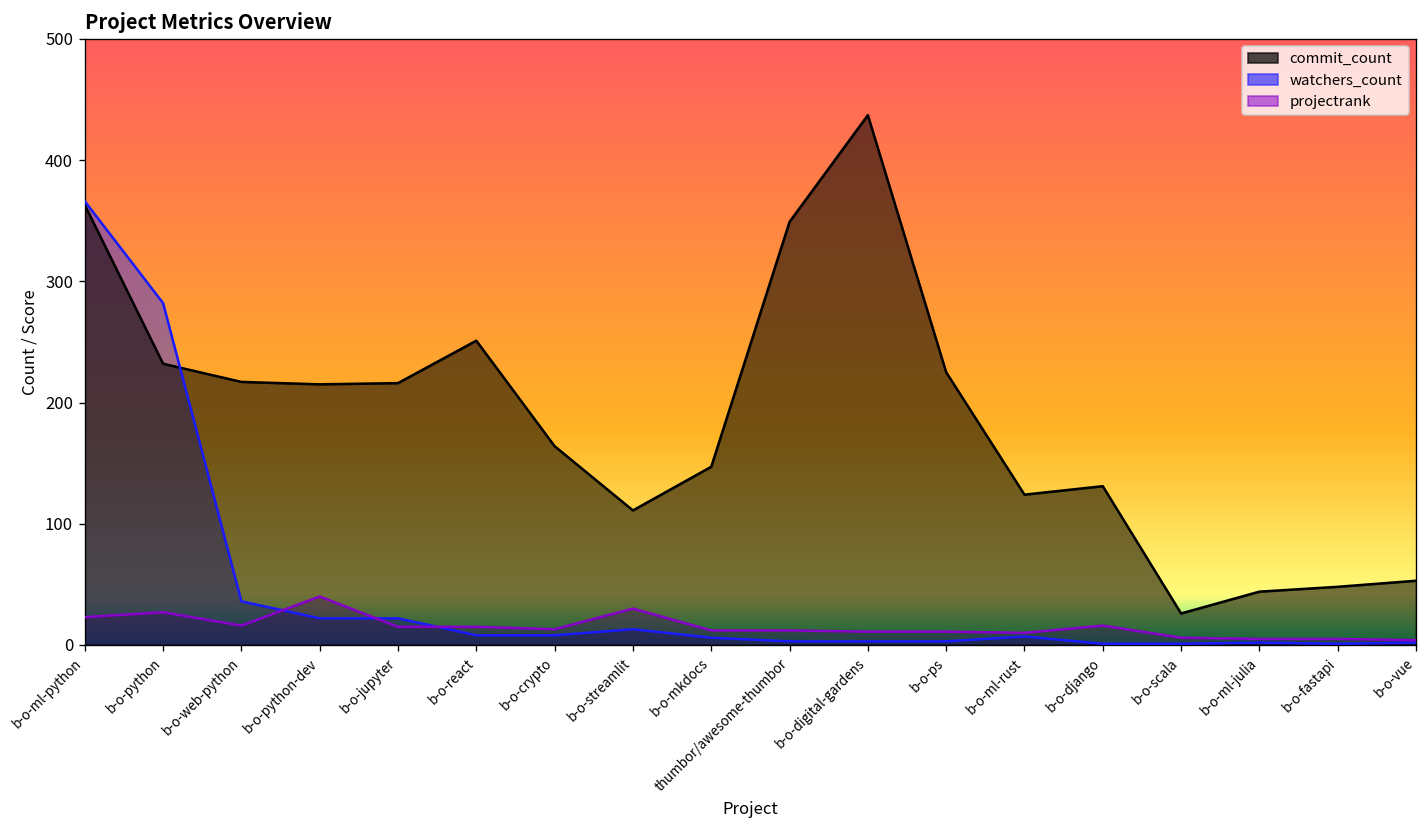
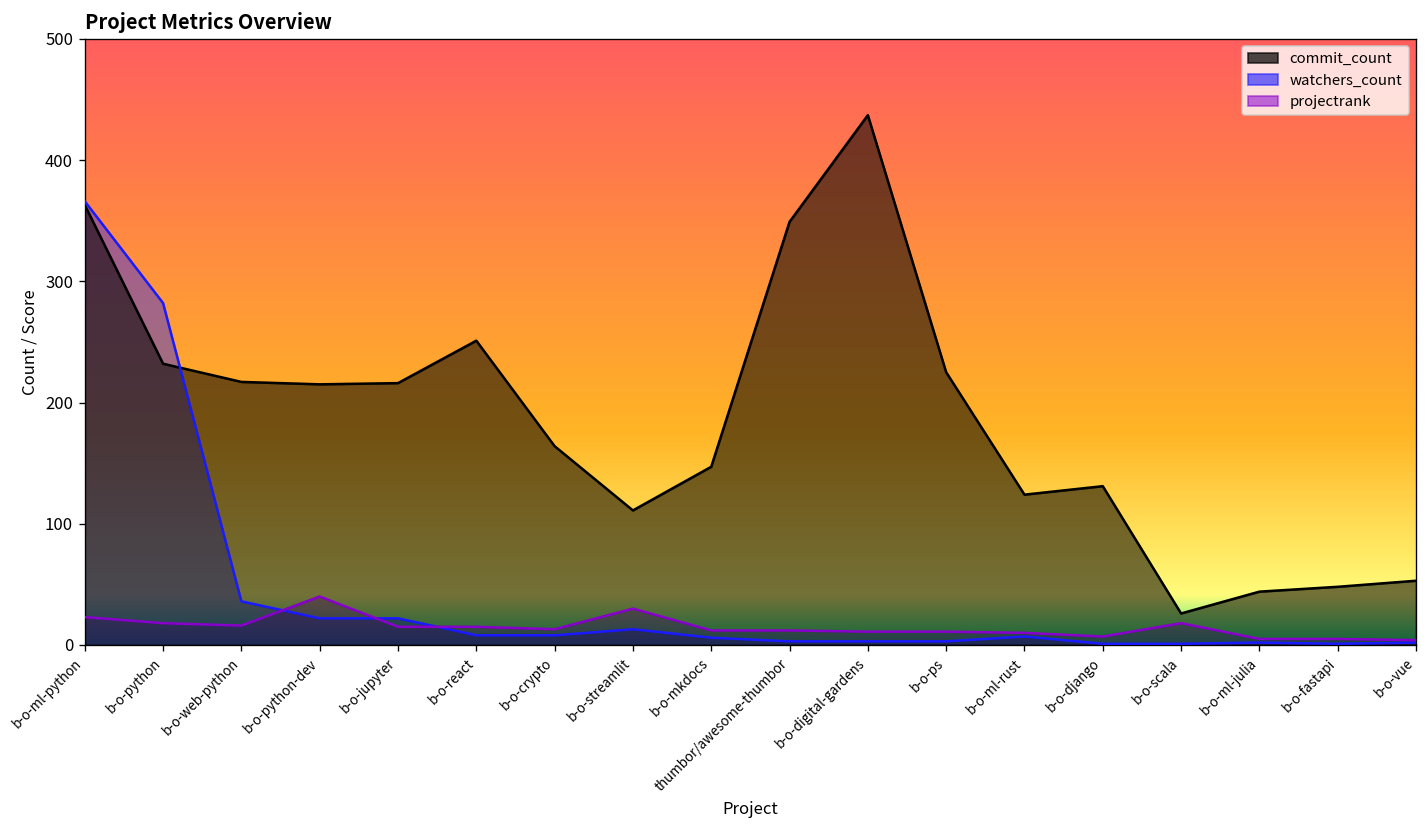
  {
    "commit_count": {
      "b-o-ml-python": 363,
      "b-o-python": 232,
      "b-o-web-python": 217,
      "b-o-python-dev": 215,
      "b-o-jupyter": 216,
      "b-o-react": 251,
      "b-o-crypto": 164,
      "b-o-streamlit": 111,
      "b-o-mkdocs": 147,
      "thumbor/awesome-thumbor": 349,
      "b-o-digital-gardens": 437,
      "b-o-ps": 225,
      "b-o-ml-rust": 124,
      "b-o-django": 131,
      "b-o-scala": 26,
      "b-o-ml-julia": 44,
      "b-o-fastapi": 48,
      "b-o-vue": 53
    },
    "watchers_count": {
      "b-o-ml-python": 366,
      "b-o-python": 282,
      "b-o-web-python": 36,
      "b-o-python-dev": 22,
      "b-o-jupyter": 22,
      "b-o-react": 8,
      "b-o-crypto": 8,
      "b-o-streamlit": 13,
      "b-o-mkdocs": 6,
      "thumbor/awesome-thumbor": 3,
      "b-o-digital-gardens": 3,
      "b-o-ps": 3,
      "b-o-ml-rust": 7,
      "b-o-django": 1,
      "b-o-scala": 1,
      "b-o-ml-julia": 2,
      "b-o-fastapi": 1
    },
    "projectrank": {
      "b-o-ml-python": 23,
-     "b-o-python": 27,
+     "b-o-python": 18,
      "b-o-web-python": 16,
      "b-o-python-dev": 40,
      "b-o-jupyter": 15,
      "b-o-react": 15,
      "b-o-crypto": 13,
      "b-o-streamlit": 30,
      "b-o-mkdocs": 12,
      "thumbor/awesome-thumbor": 12,
      "b-o-digital-gardens": 11,
      "b-o-ps": 11,
      "b-o-ml-rust": 10,
-     "b-o-django": 16,
-     "b-o-scala": 6,
+     "b-o-django": 7,
+     "b-o-scala": 18,
      "b-o-ml-julia": 5,
      "b-o-fastapi": 5
    }
  }
